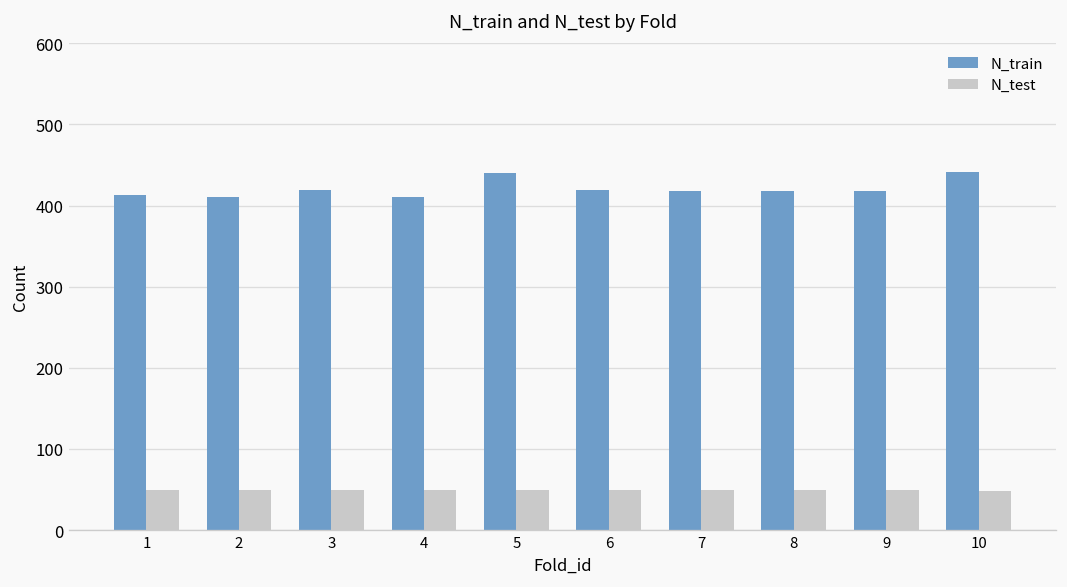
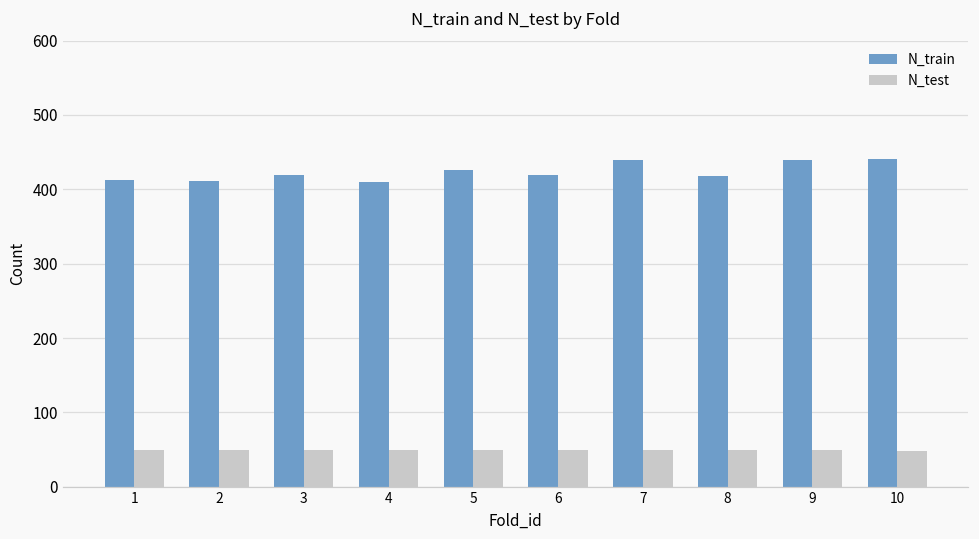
  {
    "N_train": {
      "1": 410,
      "2": 410,
      "3": 420,
      "4": 410,
-     "5": 440,
+     "5": 430,
      "6": 420,
-     "7": 420,
+     "7": 440,
      "8": 420,
-     "9": 420,
+     "9": 440,
      "10": 440
    },
    "N_test": {
      "1": 50,
      "2": 50,
      "3": 50,
      "4": 50,
      "5": 50,
      "6": 50,
      "7": 50,
      "8": 50,
      "9": 50,
      "10": 50
    }
  }
